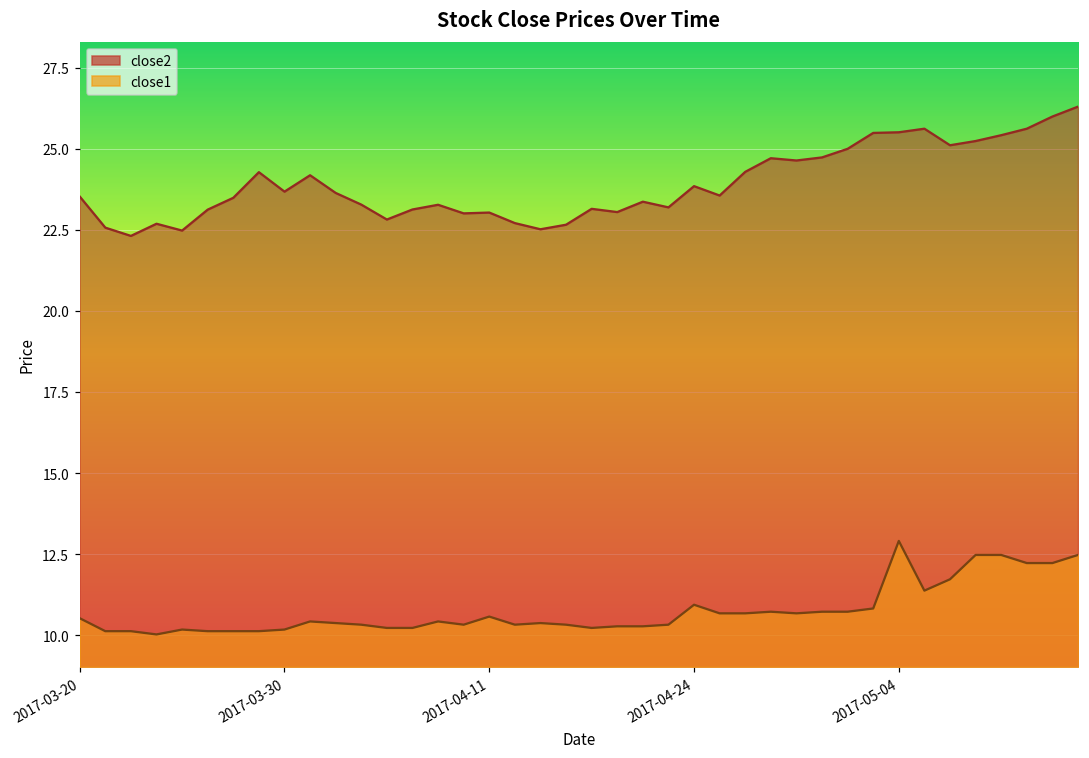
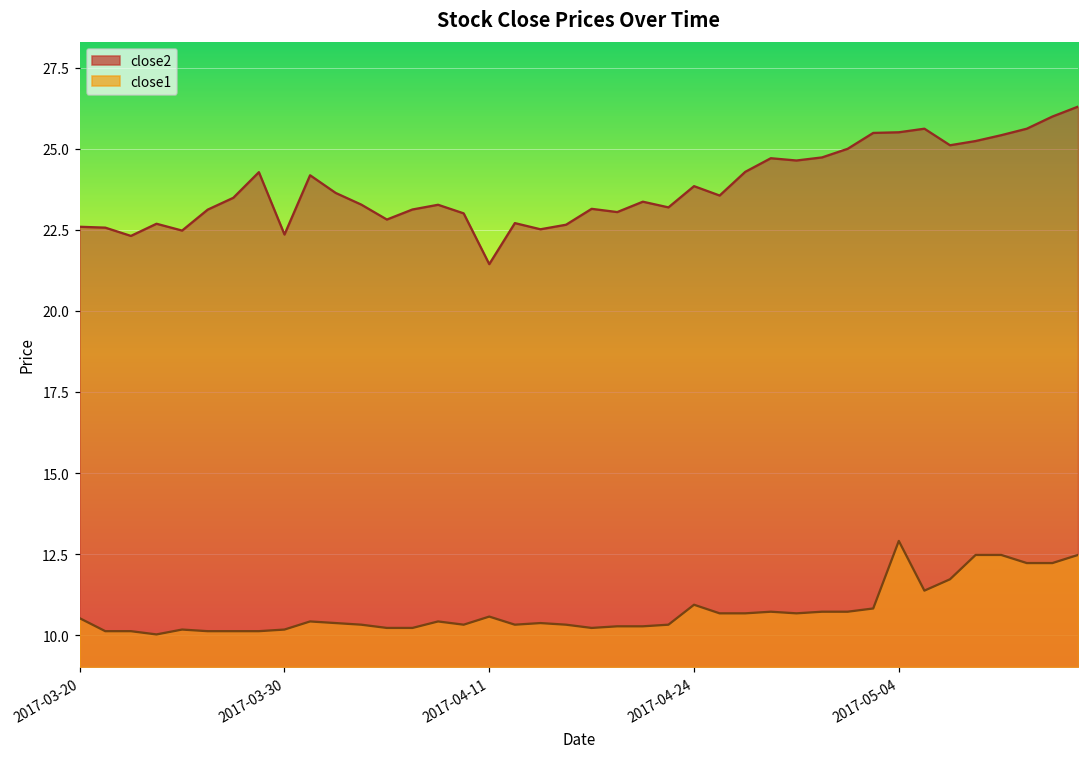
  {
    "close2": {
-     "2017-03-20": 23.5,
-     "2017-03-30": 23.7,
-     "2017-04-11": 23.0,
+     "2017-03-20": 22.6,
+     "2017-03-30": 22.4,
+     "2017-04-11": 21.4,
      "2017-04-24": 23.8,
      "2017-05-04": 25.5
    },
    "close1": {
      "2017-03-20": 10.5,
      "2017-03-30": 10.2,
      "2017-04-11": 10.6,
      "2017-04-24": 10.9,
      "2017-05-04": 12.9
    }
  }
